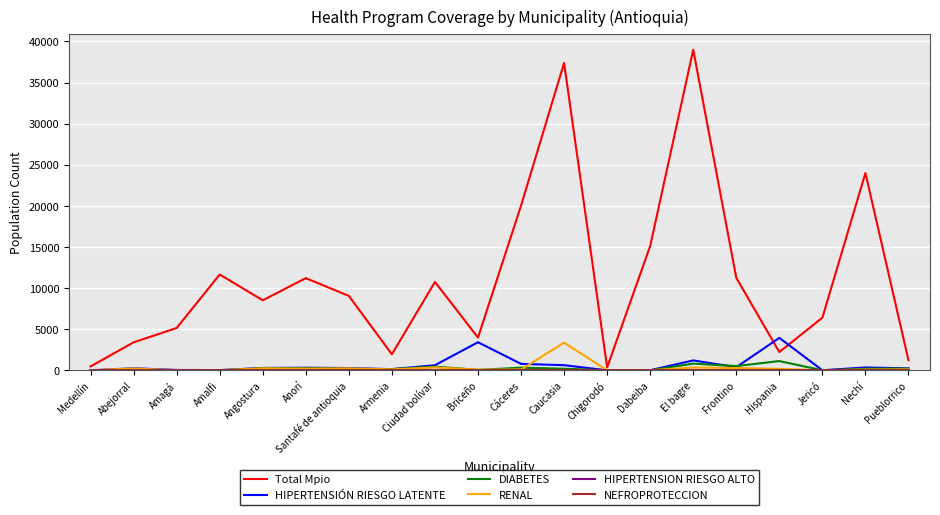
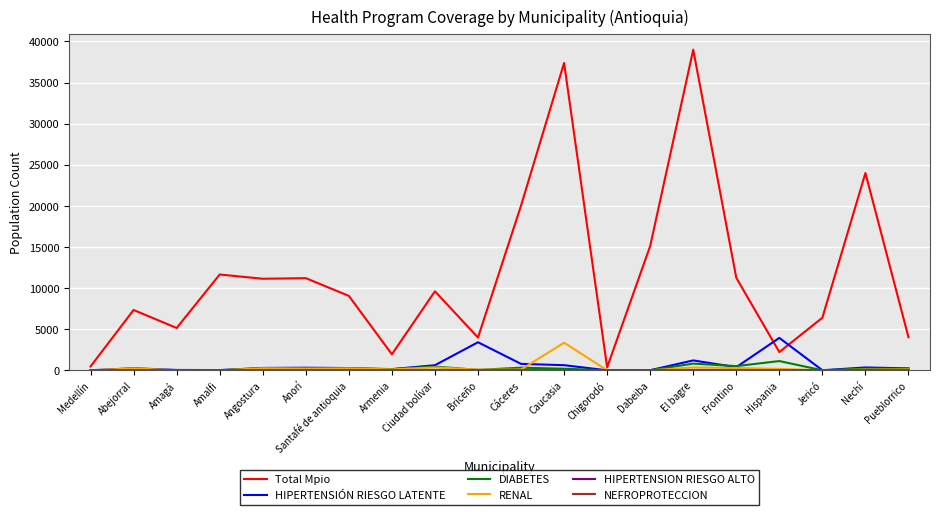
  {
    "Total Mpio": {
      "Medellín": 0,
-     "Abejorral": 3000,
+     "Abejorral": 7000,
      "Amagá": 5000,
      "Amalfi": 12000,
-     "Angostura": 9000,
+     "Angostura": 11000,
      "Anorí": 11000,
      "Santafé de antioquia": 9000,
      "Armenia": 2000,
-     "Ciudad bolívar": 11000,
+     "Ciudad bolívar": 10000,
      "Briceño": 4000,
      "Cáceres": 20000,
      "Caucasia": 37000,
      "Chigorodó": 0,
      "Dabeiba": 15000,
      "El bagre": 39000,
      "Frontino": 11000,
      "Hispania": 2000,
      "Jericó": 6000,
      "Nechí": 24000,
-     "Pueblorrico": 1000
+     "Pueblorrico": 4000
    },
    "HIPERTENSIÓN RIESGO LATENTE": {
      "Briceño": 3000,
      "Cáceres": 1000,
      "Caucasia": 1000,
      "El bagre": 1000,
      "Hispania": 4000
    },
    "DIABETES": {
      "El bagre": 1000,
      "Hispania": 1000
    },
    "RENAL": {
      "Caucasia": 3000
    },
    "NEFROPROTECCION": {
      "Ciudad bolívar": 0,
      "El bagre": 0
    }
  }
